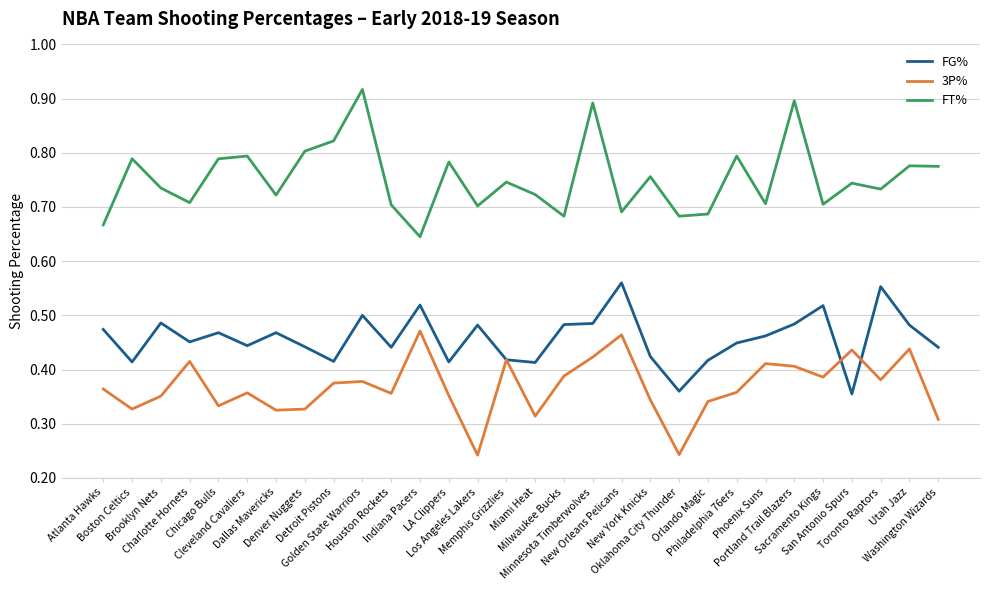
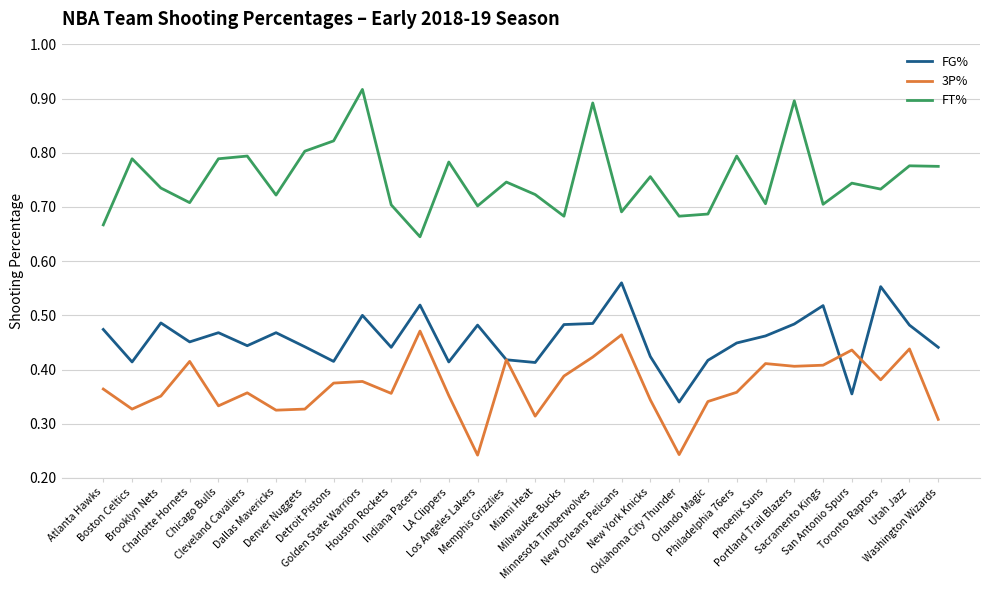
  {
    "FG%": {
      "Atlanta Hawks": 0.47,
      "Boston Celtics": 0.41,
      "Brooklyn Nets": 0.49,
      "Charlotte Hornets": 0.45,
      "Chicago Bulls": 0.47,
      "Cleveland Cavaliers": 0.44,
      "Dallas Mavericks": 0.47,
      "Denver Nuggets": 0.44,
      "Detroit Pistons": 0.42,
      "Golden State Warriors": 0.50,
      "Houston Rockets": 0.44,
      "Indiana Pacers": 0.52,
      "LA Clippers": 0.41,
      "Los Angeles Lakers": 0.48,
      "Miami Heat": 0.41,
      "Milwaukee Bucks": 0.48,
      "Minnesota Timberwolves": 0.49,
      "New Orleans Pelicans": 0.56,
      "New York Knicks": 0.42,
-     "Oklahoma City Thunder": 0.36,
+     "Oklahoma City Thunder": 0.34,
      "Orlando Magic": 0.42,
      "Philadelphia 76ers": 0.45,
      "Phoenix Suns": 0.46,
      "Portland Trail Blazers": 0.48,
      "Sacramento Kings": 0.52,
      "San Antonio Spurs": 0.36,
      "Toronto Raptors": 0.55,
      "Utah Jazz": 0.48,
      "Washington Wizards": 0.44
    },
    "3P%": {
      "Atlanta Hawks": 0.36,
      "Boston Celtics": 0.33,
      "Brooklyn Nets": 0.35,
      "Charlotte Hornets": 0.42,
      "Chicago Bulls": 0.33,
      "Cleveland Cavaliers": 0.36,
      "Dallas Mavericks": 0.33,
      "Denver Nuggets": 0.33,
      "Detroit Pistons": 0.38,
      "Golden State Warriors": 0.38,
      "Houston Rockets": 0.36,
      "Indiana Pacers": 0.47,
      "LA Clippers": 0.35,
      "Los Angeles Lakers": 0.24,
      "Miami Heat": 0.31,
      "Milwaukee Bucks": 0.39,
      "Minnesota Timberwolves": 0.42,
      "New Orleans Pelicans": 0.46,
      "New York Knicks": 0.34,
      "Oklahoma City Thunder": 0.24,
      "Orlando Magic": 0.34,
      "Philadelphia 76ers": 0.36,
      "Phoenix Suns": 0.41,
      "Portland Trail Blazers": 0.41,
-     "Sacramento Kings": 0.39,
+     "Sacramento Kings": 0.41,
      "San Antonio Spurs": 0.44,
      "Toronto Raptors": 0.38,
      "Utah Jazz": 0.44,
      "Washington Wizards": 0.31
    },
    "FT%": {
      "Atlanta Hawks": 0.67,
      "Boston Celtics": 0.79,
      "Brooklyn Nets": 0.74,
      "Charlotte Hornets": 0.71,
      "Chicago Bulls": 0.79,
      "Cleveland Cavaliers": 0.79,
      "Dallas Mavericks": 0.72,
      "Denver Nuggets": 0.80,
      "Detroit Pistons": 0.82,
      "Golden State Warriors": 0.92,
      "Houston Rockets": 0.70,
      "Indiana Pacers": 0.65,
      "LA Clippers": 0.78,
      "Los Angeles Lakers": 0.70,
      "Memphis Grizzlies": 0.75,
      "Miami Heat": 0.72,
      "Milwaukee Bucks": 0.68,
      "Minnesota Timberwolves": 0.89,
      "New Orleans Pelicans": 0.69,
      "New York Knicks": 0.76,
      "Oklahoma City Thunder": 0.68,
      "Orlando Magic": 0.69,
      "Philadelphia 76ers": 0.79,
      "Phoenix Suns": 0.71,
      "Portland Trail Blazers": 0.90,
      "Sacramento Kings": 0.71,
      "San Antonio Spurs": 0.74,
      "Toronto Raptors": 0.73,
      "Utah Jazz": 0.78,
      "Washington Wizards": 0.78
    }
  }
